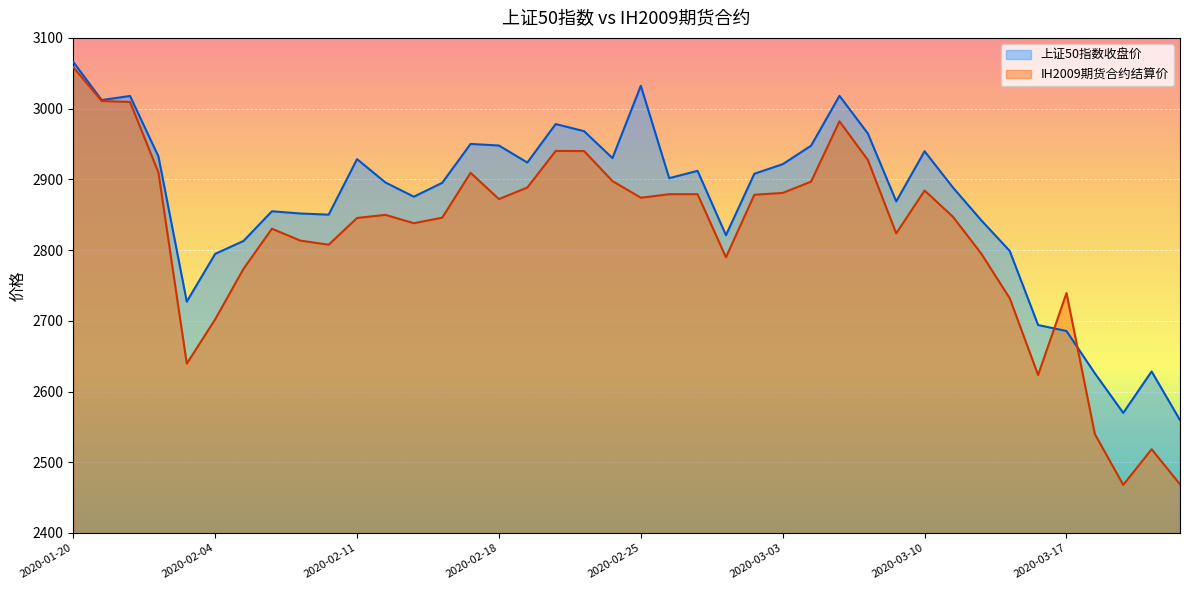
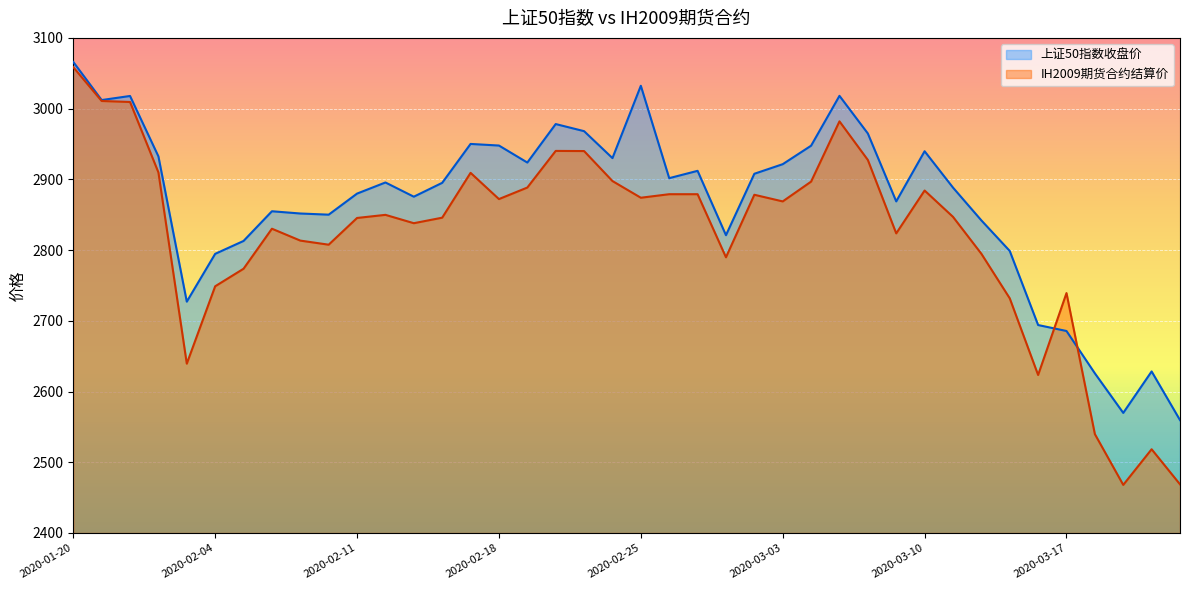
  {
    "上证50指数收盘价": {
      "2020-01-20": 3070,
      "2020-02-04": 2790,
-     "2020-02-11": 2930,
+     "2020-02-11": 2880,
      "2020-02-18": 2950,
      "2020-02-25": 3030,
      "2020-03-03": 2920,
      "2020-03-10": 2940,
      "2020-03-17": 2690
    },
    "IH2009期货合约结算价": {
      "2020-01-20": 3060,
-     "2020-02-04": 2700,
+     "2020-02-04": 2750,
      "2020-02-11": 2850,
      "2020-02-18": 2870,
      "2020-02-25": 2870,
-     "2020-03-03": 2880,
+     "2020-03-03": 2870,
      "2020-03-10": 2880,
      "2020-03-17": 2740
    }
  }
